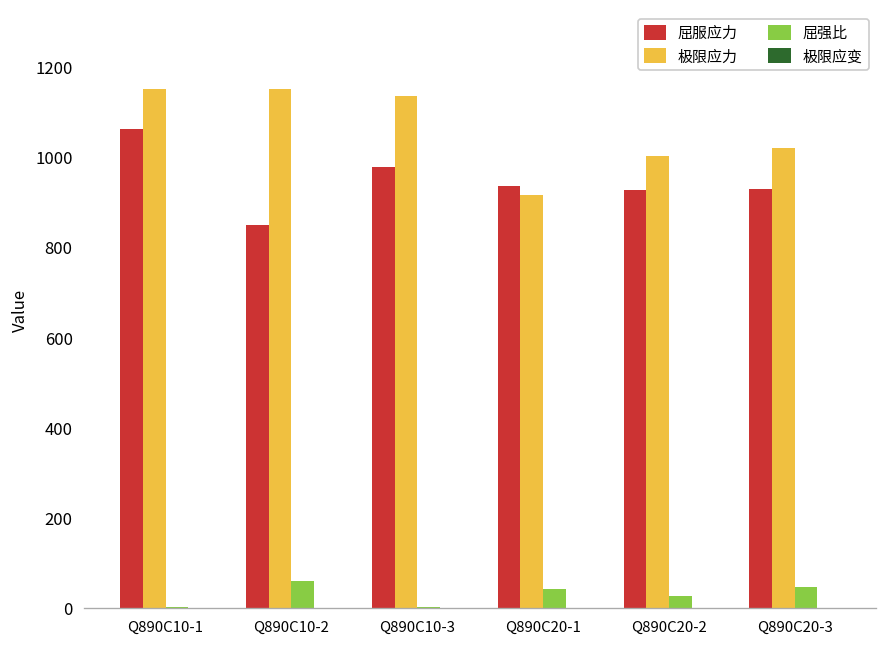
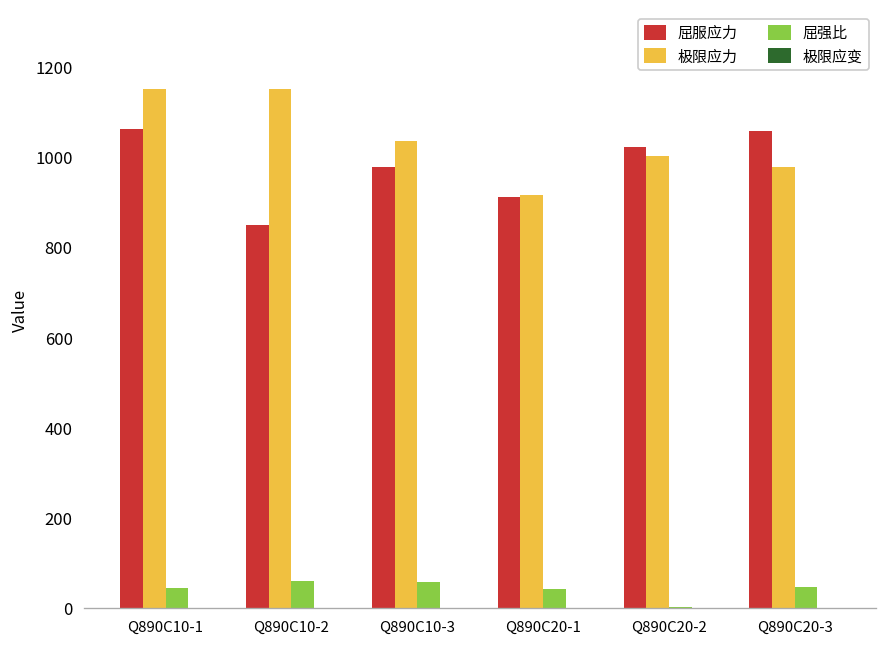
  {
    "屈服应力": {
      "Q890C10-1": 1060,
      "Q890C10-2": 850,
      "Q890C10-3": 980,
-     "Q890C20-1": 930,
-     "Q890C20-2": 930,
-     "Q890C20-3": 930
+     "Q890C20-1": 910,
+     "Q890C20-2": 1020,
+     "Q890C20-3": 1060
    },
    "极限应力": {
      "Q890C10-1": 1150,
      "Q890C10-2": 1150,
-     "Q890C10-3": 1140,
+     "Q890C10-3": 1040,
      "Q890C20-1": 920,
      "Q890C20-2": 1000,
-     "Q890C20-3": 1020
+     "Q890C20-3": 980
    },
    "屈强比": {
-     "Q890C10-1": 0,
+     "Q890C10-1": 40,
      "Q890C10-2": 60,
-     "Q890C10-3": 0,
+     "Q890C10-3": 60,
      "Q890C20-1": 40,
-     "Q890C20-2": 30,
+     "Q890C20-2": 0,
      "Q890C20-3": 50
    }
  }
